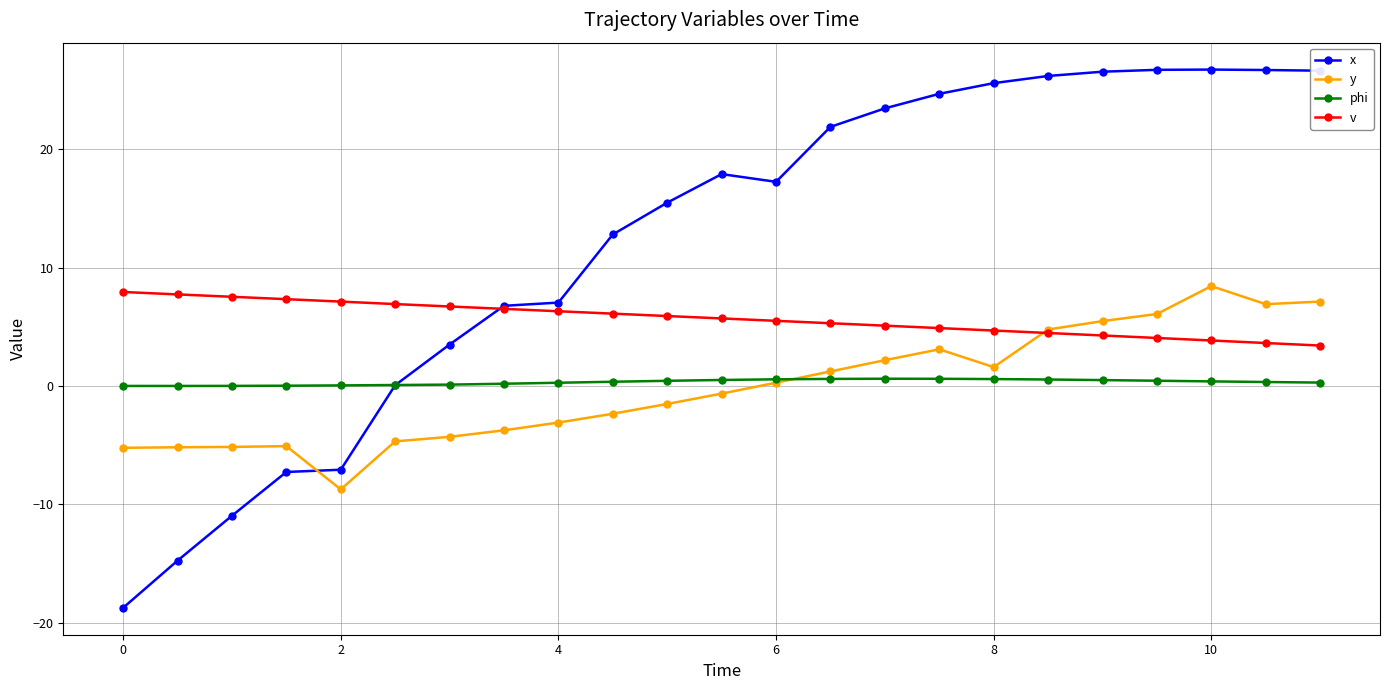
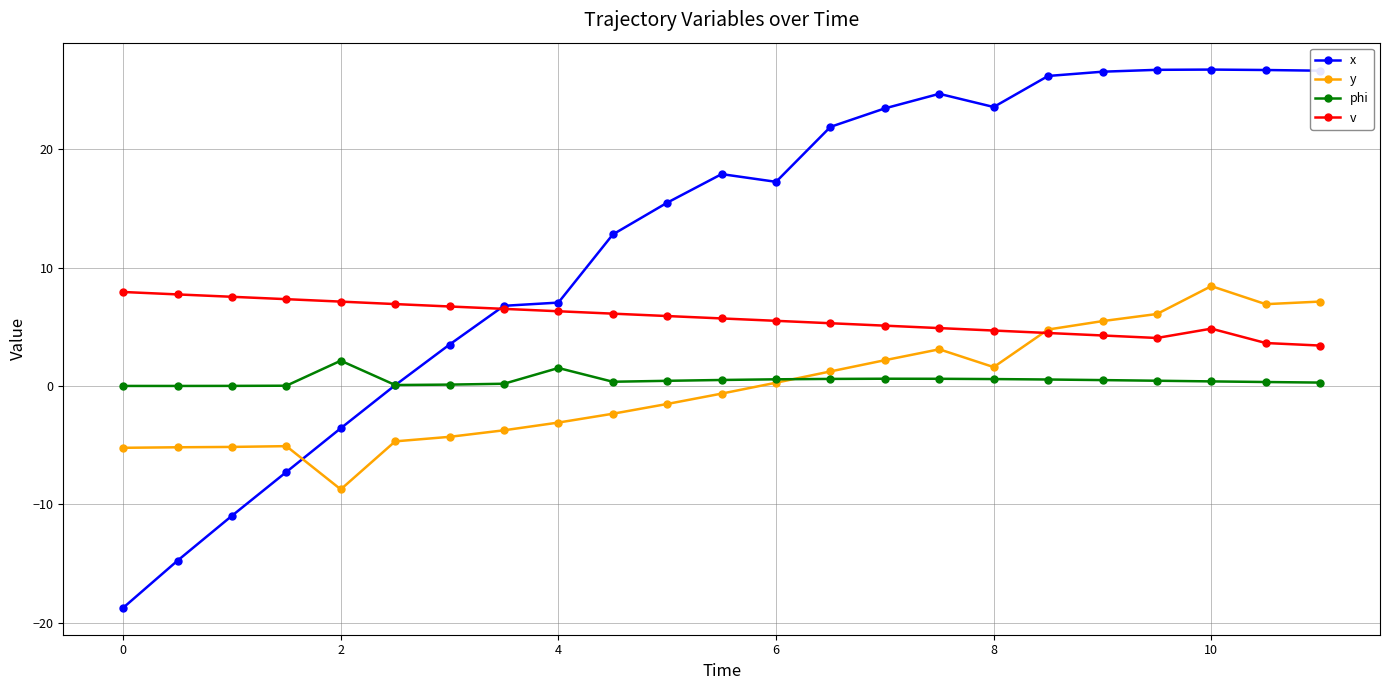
  {
    "x": {
      "0": -18.7,
-     "2": -7.1,
+     "2": -3.6,
      "4": 7.0,
      "6": 17.2,
-     "8": 25.6,
+     "8": 23.6,
      "10": 26.7
    },
    "y": {
      "0": -5.2,
      "2": -8.7,
      "4": -3.1,
      "6": 0.3,
      "8": 1.6,
      "10": 8.4
    },
    "phi": {
      "0": 0.0,
-     "2": 0.1,
-     "4": 0.3,
+     "2": 2.1,
+     "4": 1.5,
      "6": 0.6,
      "8": 0.6,
      "10": 0.4
    },
    "v": {
      "0": 7.9,
      "2": 7.1,
      "4": 6.3,
      "6": 5.5,
      "8": 4.7,
-     "10": 3.8
+     "10": 4.8
    }
  }
